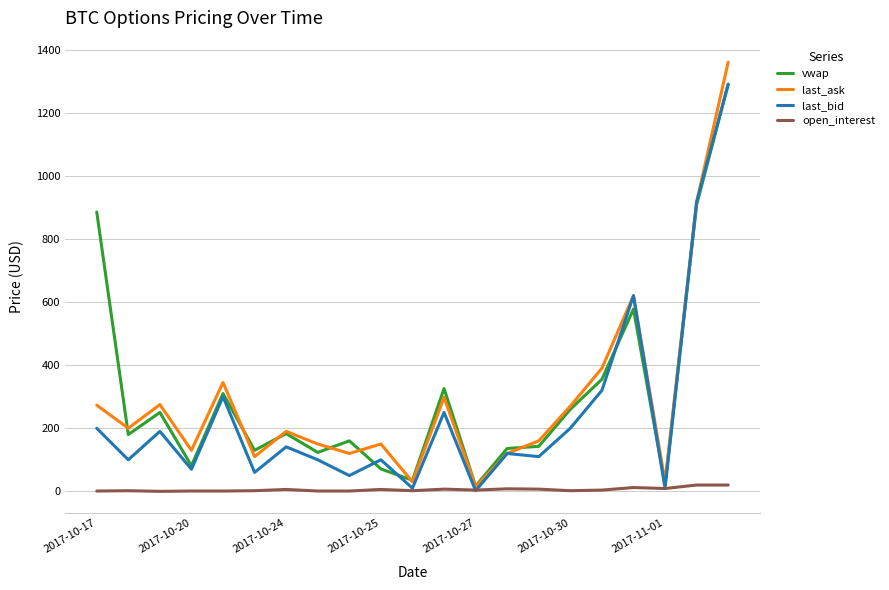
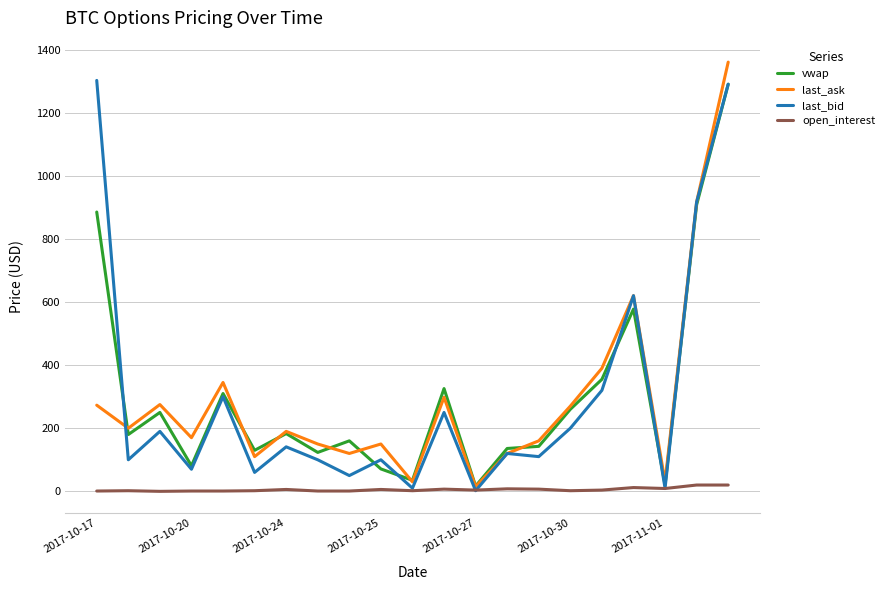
  {
    "vwap": {
      "2017-10-17": 890,
      "2017-10-20": 80
    },
    "last_ask": {
      "2017-10-17": 270,
-     "2017-10-20": 130
+     "2017-10-20": 170
    },
    "last_bid": {
-     "2017-10-17": 200,
+     "2017-10-17": 1300,
      "2017-10-20": 70
    },
    "open_interest": {
      "2017-10-17": 0,
      "2017-10-20": 0
    }
  }
